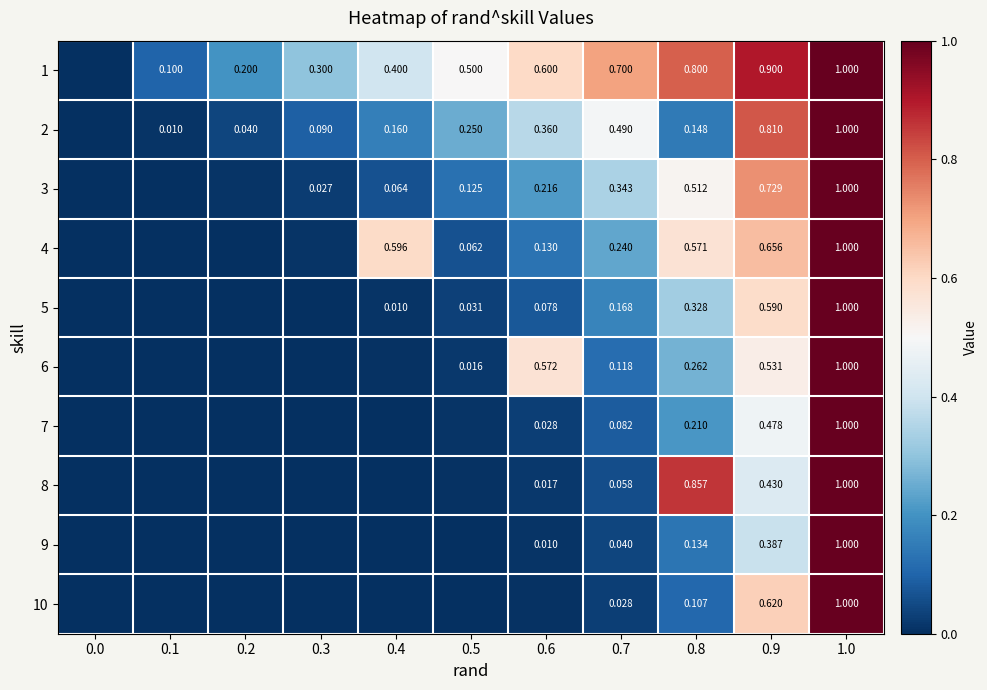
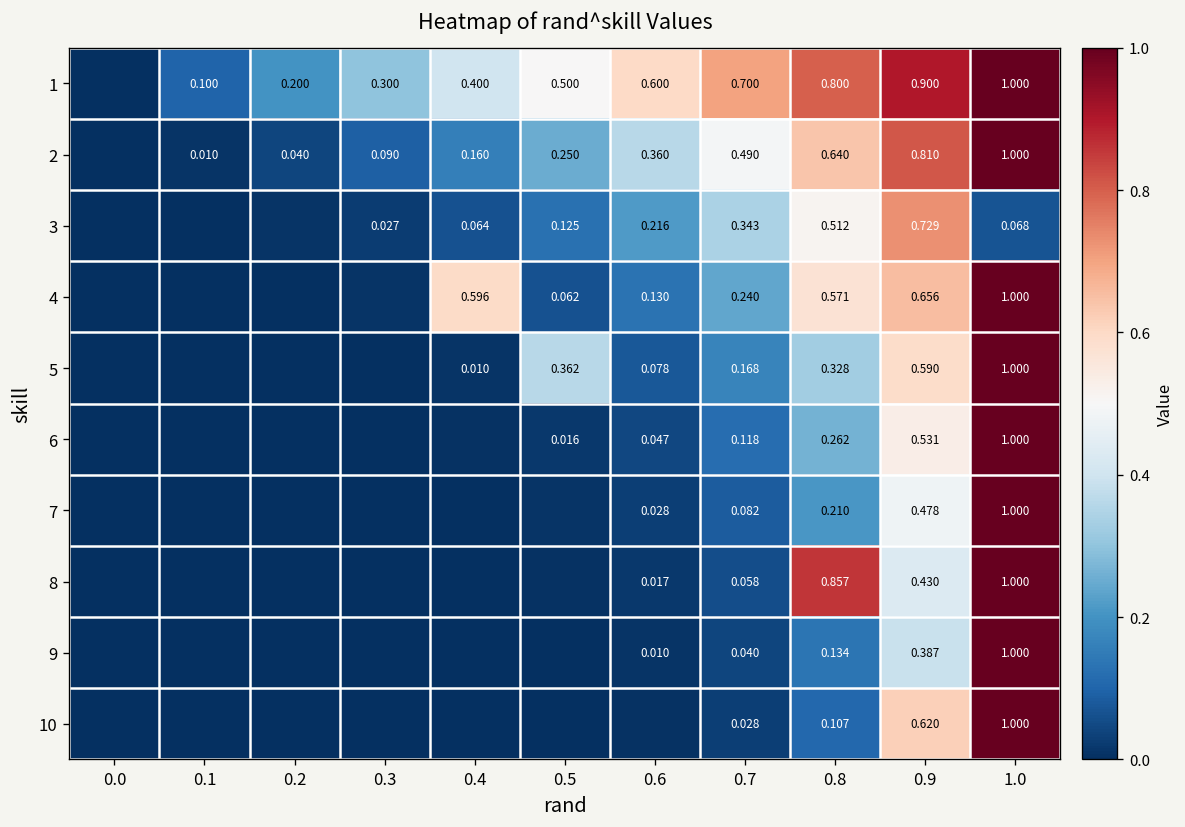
  {
    "1": {
      "0.1": 0.100,
      "0.2": 0.200,
      "0.3": 0.300,
      "0.4": 0.400,
      "0.5": 0.500,
      "0.6": 0.600,
      "0.7": 0.700,
      "0.8": 0.800,
      "0.9": 0.900,
      "1.0": 1.000
    },
    "2": {
      "0.1": 0.010,
      "0.2": 0.040,
      "0.3": 0.090,
      "0.4": 0.160,
      "0.5": 0.250,
      "0.6": 0.360,
      "0.7": 0.490,
-     "0.8": 0.148,
+     "0.8": 0.640,
      "0.9": 0.810,
      "1.0": 1.000
    },
    "3": {
      "0.3": 0.027,
      "0.4": 0.064,
      "0.5": 0.125,
      "0.6": 0.216,
      "0.7": 0.343,
      "0.8": 0.512,
      "0.9": 0.729,
-     "1.0": 1.000
+     "1.0": 0.068
    },
    "4": {
      "0.4": 0.596,
      "0.5": 0.062,
      "0.6": 0.130,
      "0.7": 0.240,
      "0.8": 0.571,
      "0.9": 0.656,
      "1.0": 1.000
    },
    "5": {
      "0.4": 0.010,
-     "0.5": 0.031,
+     "0.5": 0.362,
      "0.6": 0.078,
      "0.7": 0.168,
      "0.8": 0.328,
      "0.9": 0.590,
      "1.0": 1.000
    },
    "6": {
      "0.5": 0.016,
-     "0.6": 0.572,
+     "0.6": 0.047,
      "0.7": 0.118,
      "0.8": 0.262,
      "0.9": 0.531,
      "1.0": 1.000
    },
    "7": {
      "0.6": 0.028,
      "0.7": 0.082,
      "0.8": 0.210,
      "0.9": 0.478,
      "1.0": 1.000
    },
    "8": {
      "0.6": 0.017,
      "0.7": 0.058,
      "0.8": 0.857,
      "0.9": 0.430,
      "1.0": 1.000
    },
    "9": {
      "0.6": 0.010,
      "0.7": 0.040,
      "0.8": 0.134,
      "0.9": 0.387,
      "1.0": 1.000
    },
    "10": {
      "0.7": 0.028,
      "0.8": 0.107,
      "0.9": 0.620,
      "1.0": 1.000
    }
  }
